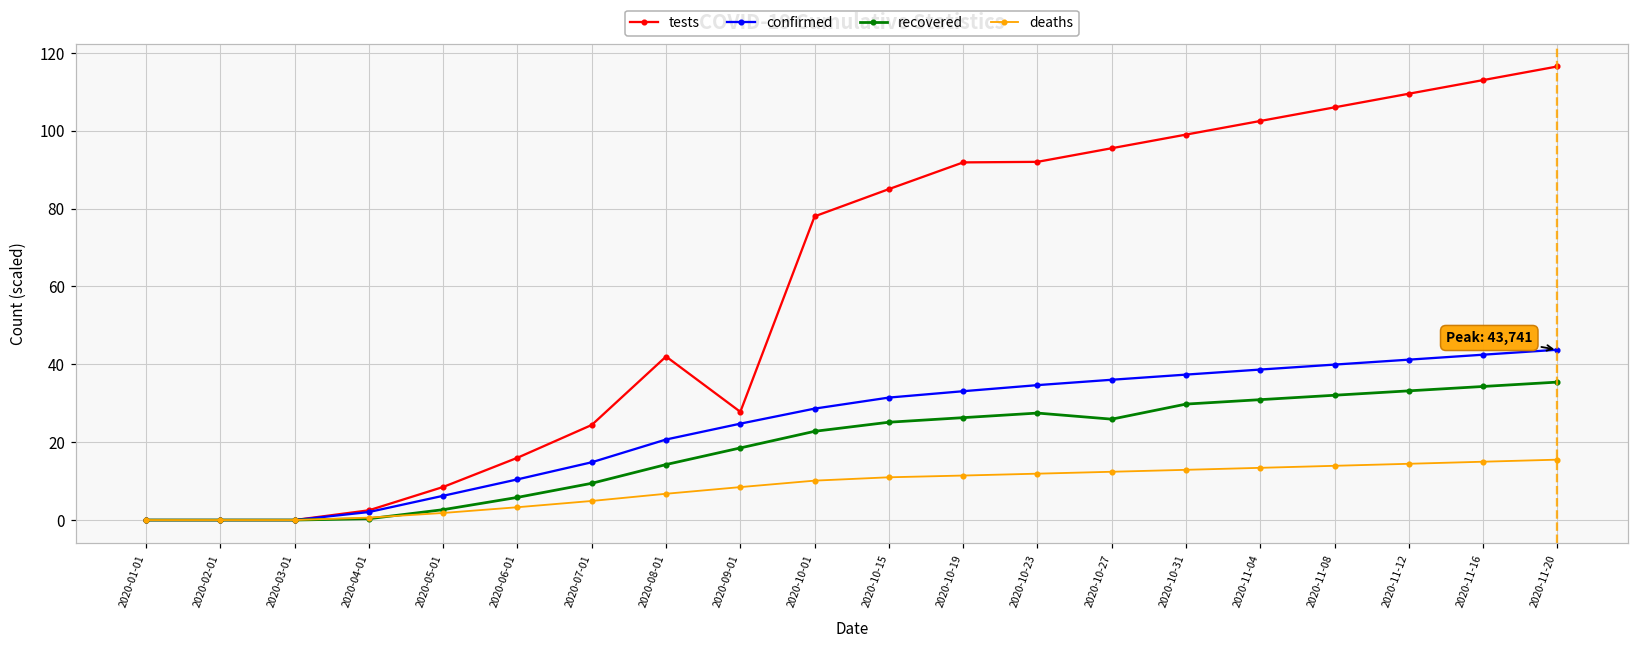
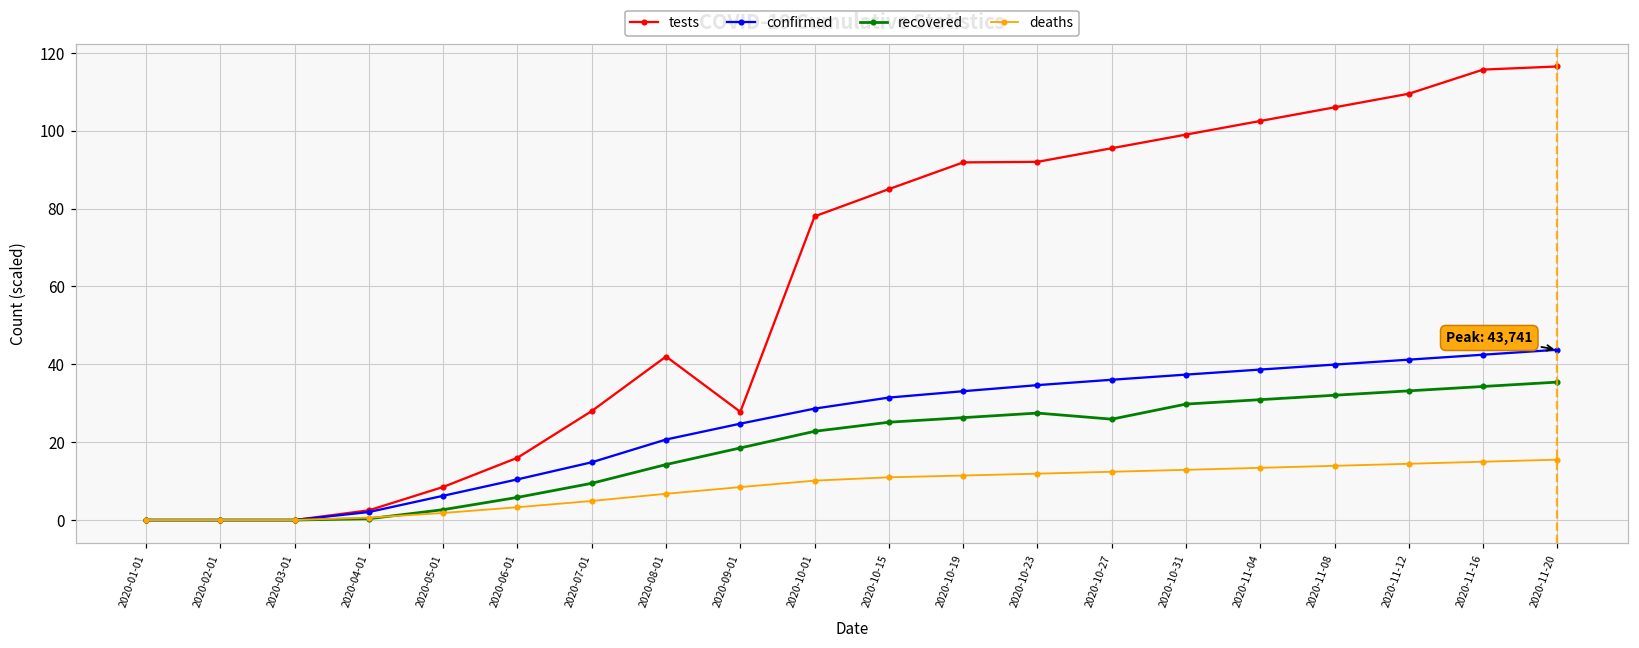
  {
    "tests": {
      "2020-05-01": 9,
      "2020-06-01": 16,
-     "2020-07-01": 24,
+     "2020-07-01": 28,
      "2020-08-01": 42,
      "2020-09-01": 28,
      "2020-10-01": 78,
      "2020-10-15": 85,
      "2020-10-19": 92,
      "2020-10-23": 92,
      "2020-10-27": 96,
      "2020-10-31": 99,
      "2020-11-04": 103,
      "2020-11-08": 106,
      "2020-11-12": 110,
-     "2020-11-16": 113,
+     "2020-11-16": 116,
      "2020-11-20": 117
    },
    "confirmed": {
      "2020-05-01": 6,
      "2020-06-01": 10,
      "2020-07-01": 15,
      "2020-08-01": 21,
      "2020-09-01": 25,
      "2020-10-01": 29,
      "2020-10-15": 31,
      "2020-10-19": 33,
      "2020-10-23": 35,
      "2020-10-27": 36,
      "2020-10-31": 37,
      "2020-11-04": 39,
      "2020-11-08": 40,
      "2020-11-12": 41,
      "2020-11-20": 44
    },
    "recovered": {
      "2020-05-01": 3,
      "2020-06-01": 6,
      "2020-07-01": 9,
      "2020-08-01": 14,
      "2020-09-01": 19,
      "2020-10-01": 23,
      "2020-10-15": 25,
      "2020-10-19": 26,
      "2020-10-23": 27,
      "2020-10-27": 26,
      "2020-10-31": 30,
      "2020-11-04": 31,
      "2020-11-08": 32,
      "2020-11-12": 33,
      "2020-11-16": 34,
      "2020-11-20": 35
    },
    "deaths": {
      "2020-05-01": 2,
      "2020-06-01": 3,
      "2020-07-01": 5,
      "2020-08-01": 7,
      "2020-09-01": 8,
      "2020-10-01": 10,
      "2020-10-15": 11,
      "2020-10-19": 11,
      "2020-10-23": 12,
      "2020-10-27": 12,
      "2020-10-31": 13,
      "2020-11-04": 13,
      "2020-11-08": 14,
      "2020-11-12": 14,
      "2020-11-16": 15,
      "2020-11-20": 16
    }
  }
